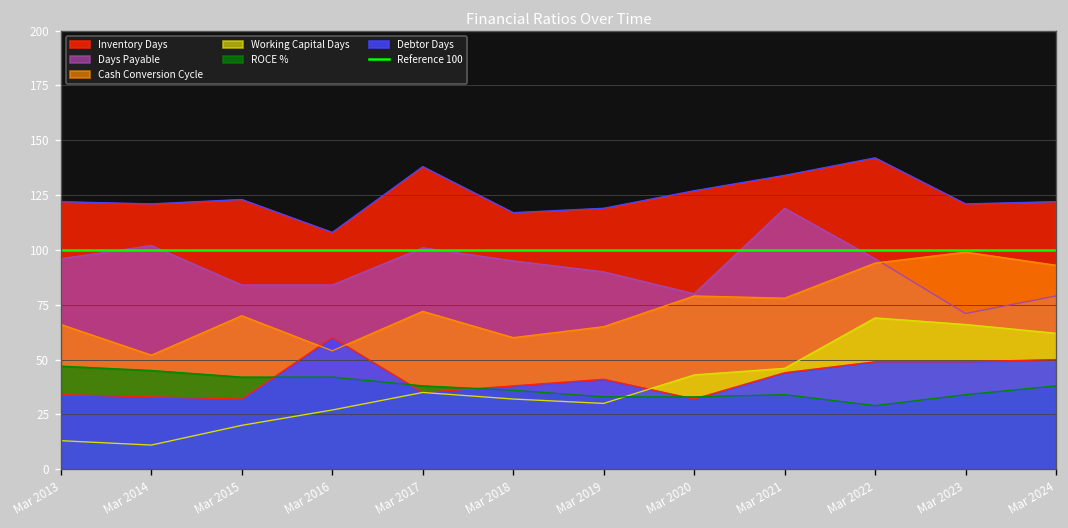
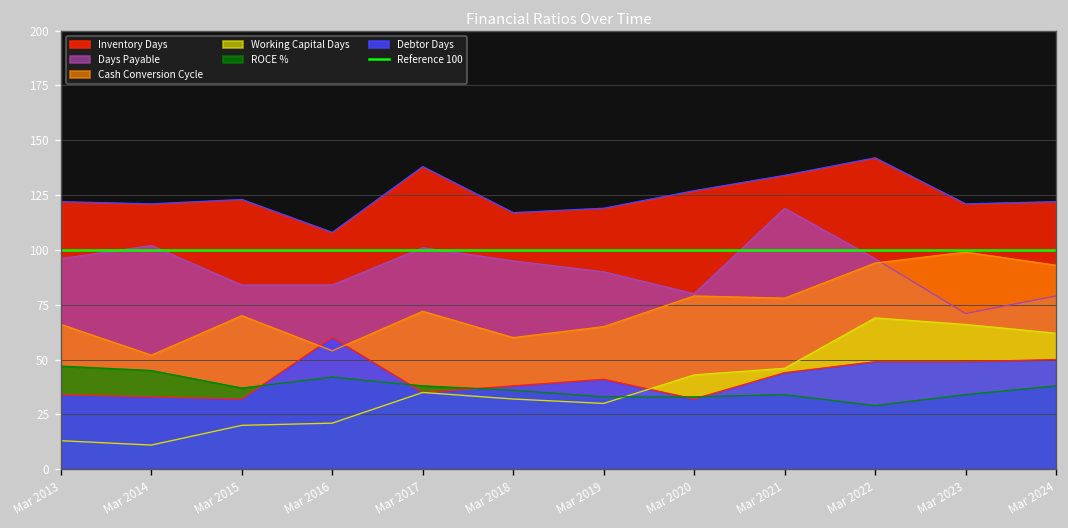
  {
    "Inventory Days": {
      "Mar 2013": 122,
      "Mar 2014": 121,
      "Mar 2015": 123,
      "Mar 2016": 108,
      "Mar 2017": 138,
      "Mar 2018": 117,
      "Mar 2019": 119,
      "Mar 2020": 127,
      "Mar 2021": 134,
      "Mar 2022": 142,
      "Mar 2023": 121,
      "Mar 2024": 122
    },
    "Days Payable": {
      "Mar 2013": 96,
      "Mar 2014": 102,
      "Mar 2015": 84,
      "Mar 2016": 84,
      "Mar 2017": 101,
      "Mar 2018": 95,
      "Mar 2019": 90,
      "Mar 2021": 119,
      "Mar 2022": 96,
      "Mar 2023": 71,
      "Mar 2024": 79
    },
    "Cash Conversion Cycle": {
      "Mar 2013": 66,
      "Mar 2014": 52,
      "Mar 2015": 70,
      "Mar 2016": 54,
      "Mar 2017": 72,
      "Mar 2018": 60,
      "Mar 2019": 65,
      "Mar 2021": 78,
      "Mar 2022": 94,
      "Mar 2023": 99,
      "Mar 2024": 93
    },
    "Working Capital Days": {
      "Mar 2013": 13,
      "Mar 2014": 11,
      "Mar 2015": 20,
-     "Mar 2016": 27,
+     "Mar 2016": 21,
      "Mar 2018": 32,
      "Mar 2019": 30,
      "Mar 2020": 43,
      "Mar 2021": 46,
      "Mar 2022": 69,
      "Mar 2023": 66,
      "Mar 2024": 62
    },
    "ROCE %": {
      "Mar 2013": 47,
      "Mar 2014": 45,
-     "Mar 2015": 42,
+     "Mar 2015": 37,
      "Mar 2016": 42,
      "Mar 2017": 38,
      "Mar 2018": 36,
      "Mar 2019": 33,
      "Mar 2021": 34,
      "Mar 2022": 29,
      "Mar 2023": 34,
      "Mar 2024": 38
    },
    "Debtor Days": {
      "Mar 2013": 34,
      "Mar 2014": 33,
      "Mar 2015": 32,
      "Mar 2016": 60,
      "Mar 2018": 38,
      "Mar 2019": 41,
      "Mar 2021": 44,
      "Mar 2022": 49,
      "Mar 2023": 49,
      "Mar 2024": 50
    }
  }
